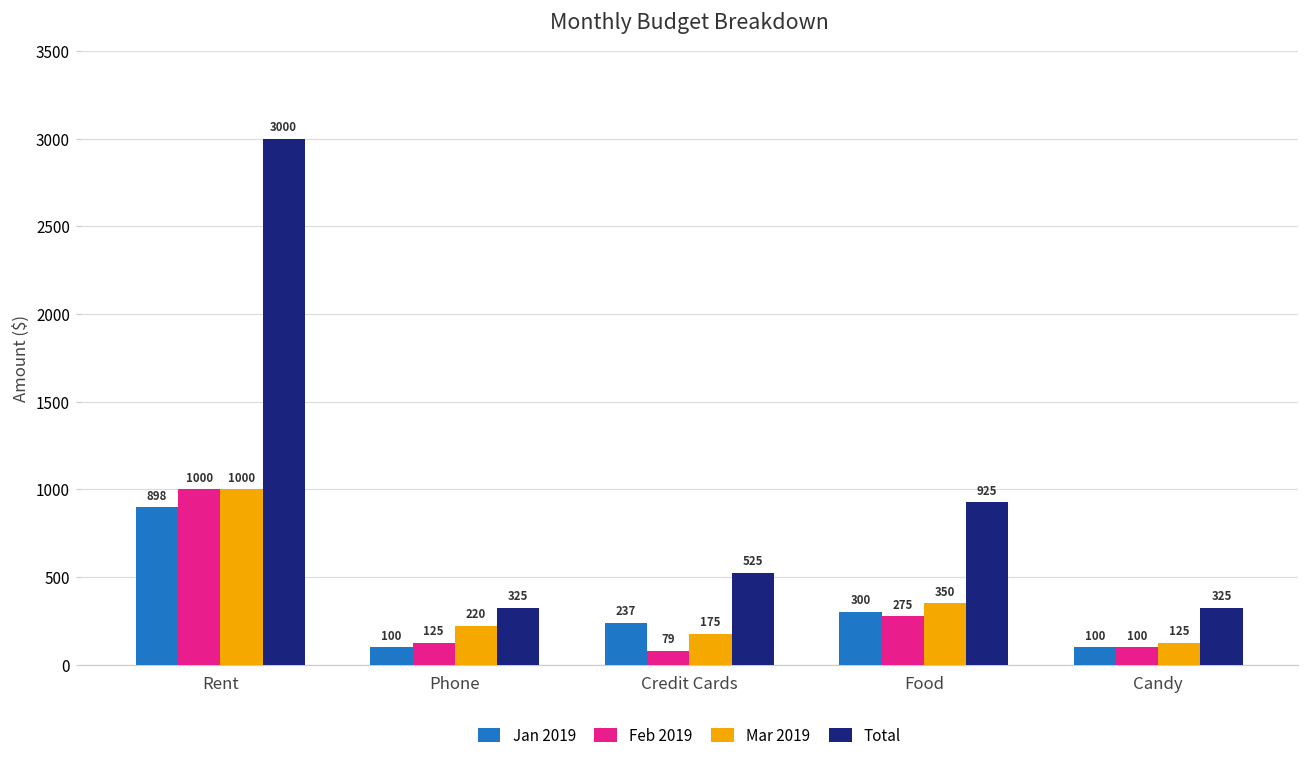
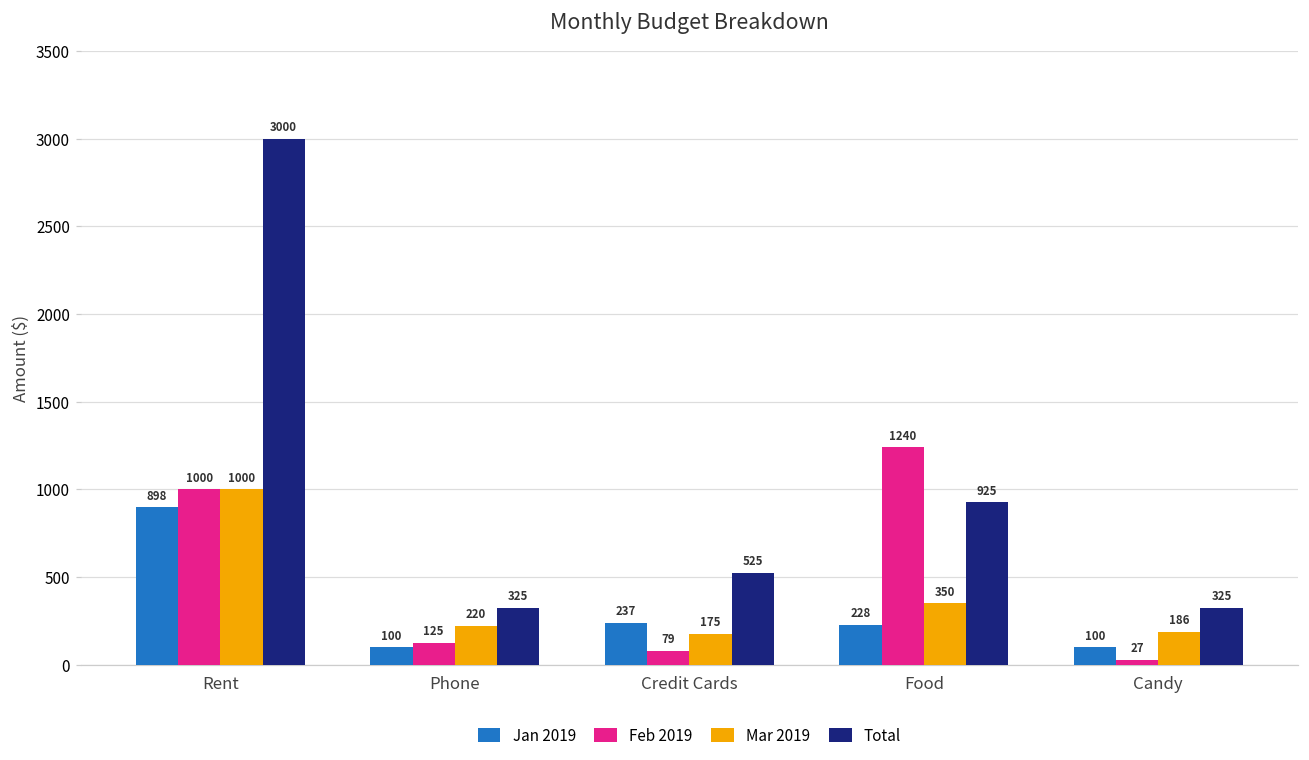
  {
    "Jan 2019": {
      "Rent": 898,
      "Phone": 100,
      "Credit Cards": 237,
-     "Food": 300,
+     "Food": 228,
      "Candy": 100
    },
    "Feb 2019": {
      "Rent": 1000,
      "Phone": 125,
      "Credit Cards": 79,
-     "Food": 275,
-     "Candy": 100
+     "Food": 1240,
+     "Candy": 27
    },
    "Mar 2019": {
      "Rent": 1000,
      "Phone": 220,
      "Credit Cards": 175,
      "Food": 350,
-     "Candy": 125
+     "Candy": 186
    },
    "Total": {
      "Rent": 3000,
      "Phone": 325,
      "Credit Cards": 525,
      "Food": 925,
      "Candy": 325
    }
  }
